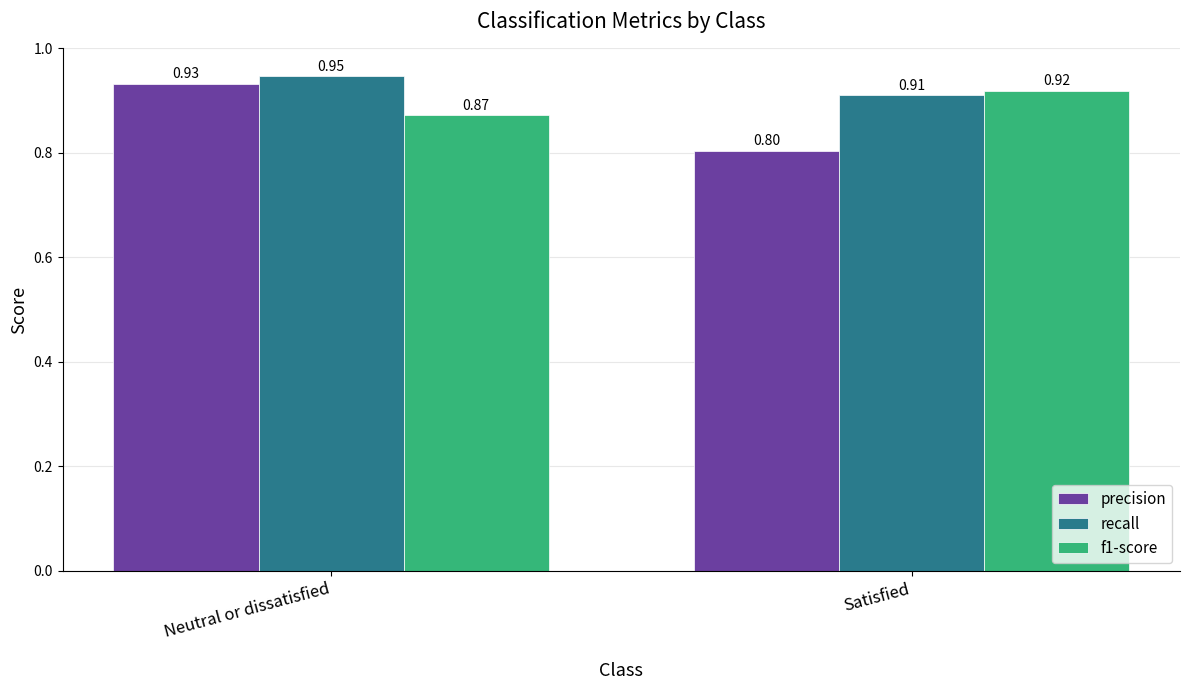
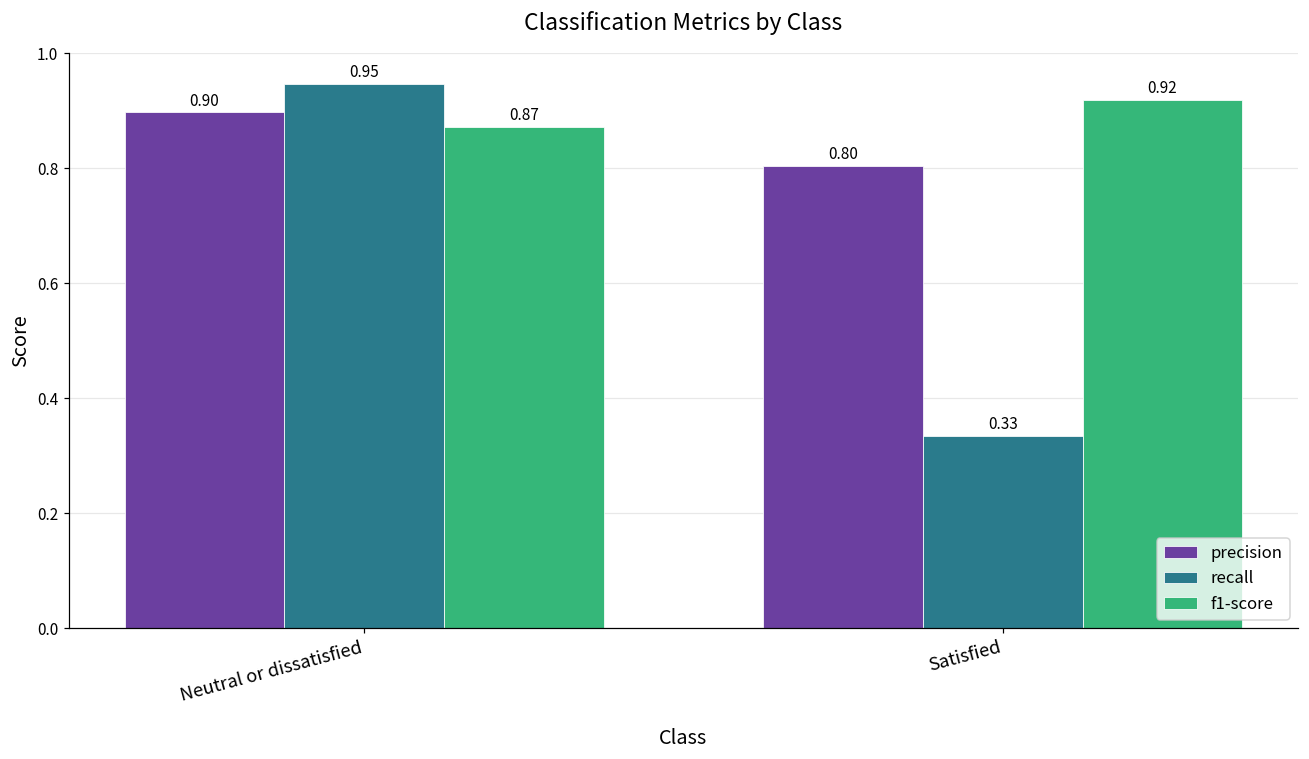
  {
    "precision": {
-     "Neutral or dissatisfied": 0.93,
+     "Neutral or dissatisfied": 0.90,
      "Satisfied": 0.80
    },
    "recall": {
      "Neutral or dissatisfied": 0.95,
-     "Satisfied": 0.91
+     "Satisfied": 0.33
    },
    "f1-score": {
      "Neutral or dissatisfied": 0.87,
      "Satisfied": 0.92
    }
  }
